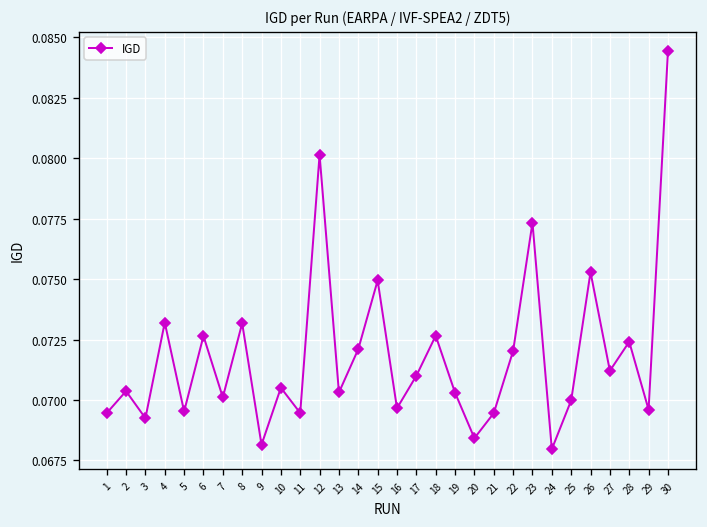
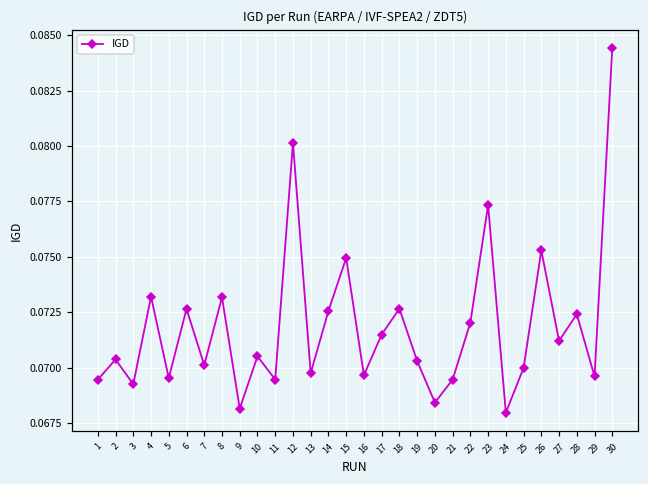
  {
    "1": 0.0695,
    "2": 0.0704,
    "3": 0.0692,
    "4": 0.0732,
    "5": 0.0695,
    "6": 0.0726,
    "7": 0.0701,
    "8": 0.0732,
    "9": 0.0681,
    "10": 0.0705,
    "11": 0.0695,
    "12": 0.0801,
-   "13": 0.0703,
-   "14": 0.0721,
+   "13": 0.0697,
+   "14": 0.0726,
    "15": 0.0749,
    "16": 0.0697,
-   "17": 0.0710,
+   "17": 0.0715,
    "18": 0.0727,
    "19": 0.0703,
    "20": 0.0684,
    "21": 0.0695,
    "22": 0.0720,
    "23": 0.0773,
    "24": 0.0680,
    "25": 0.0700,
    "26": 0.0753,
    "27": 0.0712,
    "28": 0.0724,
    "29": 0.0696,
    "30": 0.0844
  }
